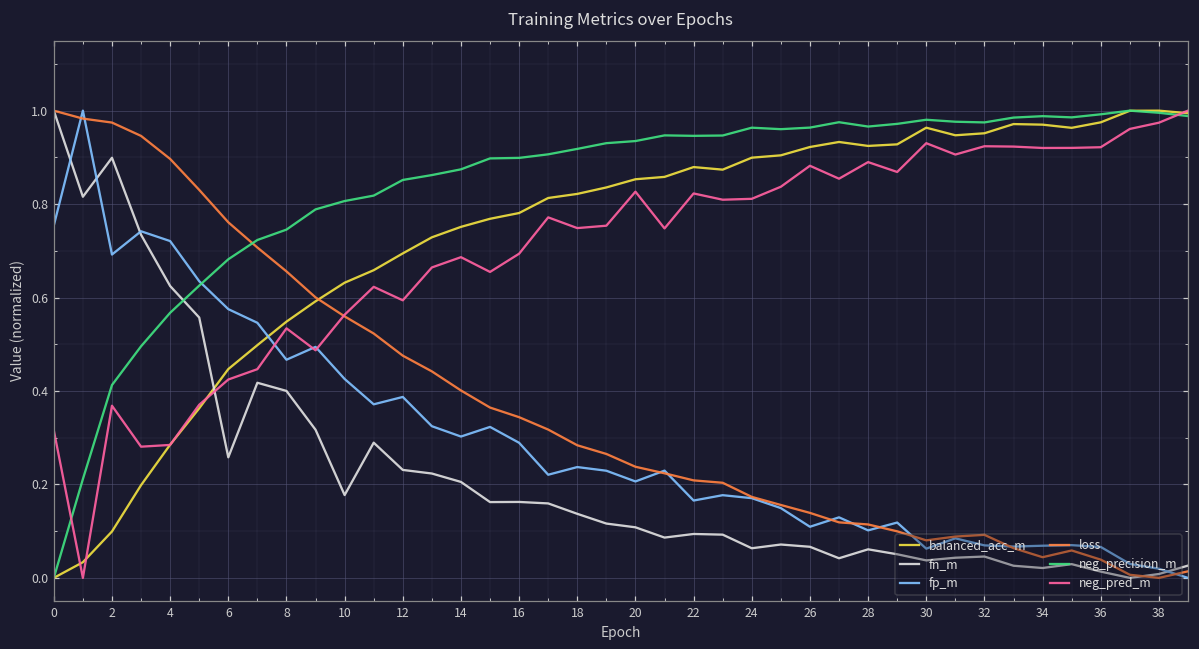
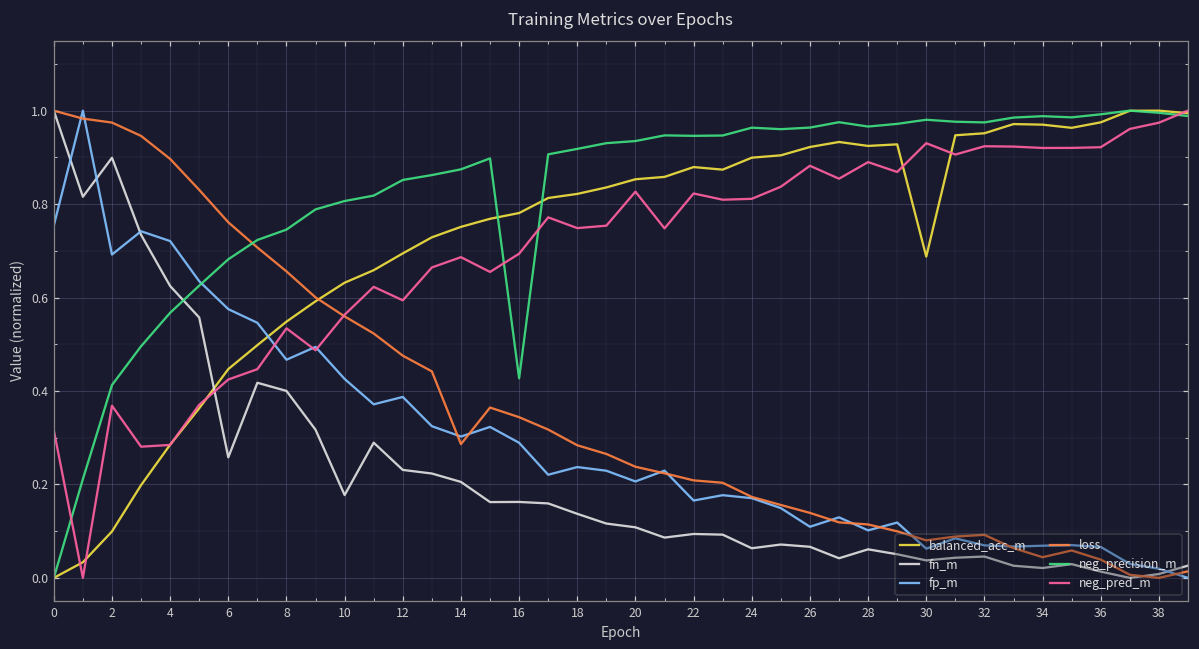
  {
    "balanced_acc_m": {
      "2": 0.10,
      "6": 0.45,
      "8": 0.55,
      "10": 0.63,
      "12": 0.69,
      "14": 0.75,
      "16": 0.78,
      "18": 0.82,
      "20": 0.85,
      "22": 0.88,
      "24": 0.90,
      "26": 0.92,
      "28": 0.92,
-     "30": 0.96,
+     "30": 0.69,
      "32": 0.95,
      "34": 0.97,
      "36": 0.98
    },
    "fn_m": {
      "2": 0.90,
      "4": 0.62,
      "6": 0.26,
      "8": 0.40,
      "10": 0.18,
      "12": 0.23,
      "14": 0.21,
      "16": 0.16,
      "18": 0.14,
      "20": 0.11,
      "22": 0.09,
      "24": 0.06,
      "26": 0.07,
      "28": 0.06
    },
    "fp_m": {
      "0": 0.75,
      "2": 0.69,
      "4": 0.72,
      "6": 0.58,
      "8": 0.47,
      "10": 0.43,
      "12": 0.39,
      "14": 0.30,
      "16": 0.29,
      "18": 0.24,
      "20": 0.21,
      "22": 0.17,
      "26": 0.11,
      "28": 0.10
    },
    "loss": {
      "2": 0.97,
      "4": 0.90,
      "6": 0.76,
      "8": 0.66,
      "12": 0.48,
-     "14": 0.40,
+     "14": 0.29,
      "16": 0.34,
      "18": 0.28,
      "20": 0.24,
      "22": 0.21,
      "26": 0.14,
      "28": 0.11,
      "32": 0.09
    },
    "neg_precision_m": {
      "2": 0.41,
      "4": 0.57,
      "6": 0.68,
      "8": 0.75,
      "10": 0.81,
      "12": 0.85,
      "14": 0.87,
-     "16": 0.90,
+     "16": 0.43,
      "18": 0.92,
      "20": 0.93,
      "22": 0.95,
      "24": 0.96,
      "26": 0.96,
      "28": 0.97,
      "30": 0.98,
      "32": 0.97,
      "34": 0.99,
      "36": 0.99
    },
    "neg_pred_m": {
      "0": 0.32,
      "2": 0.37,
      "6": 0.42,
      "8": 0.53,
      "12": 0.59,
      "14": 0.69,
      "16": 0.69,
      "18": 0.75,
      "20": 0.83,
      "22": 0.82,
      "24": 0.81,
      "26": 0.88,
      "28": 0.89,
      "30": 0.93,
      "32": 0.92,
      "34": 0.92,
      "36": 0.92,
      "38": 0.97
    }
  }
